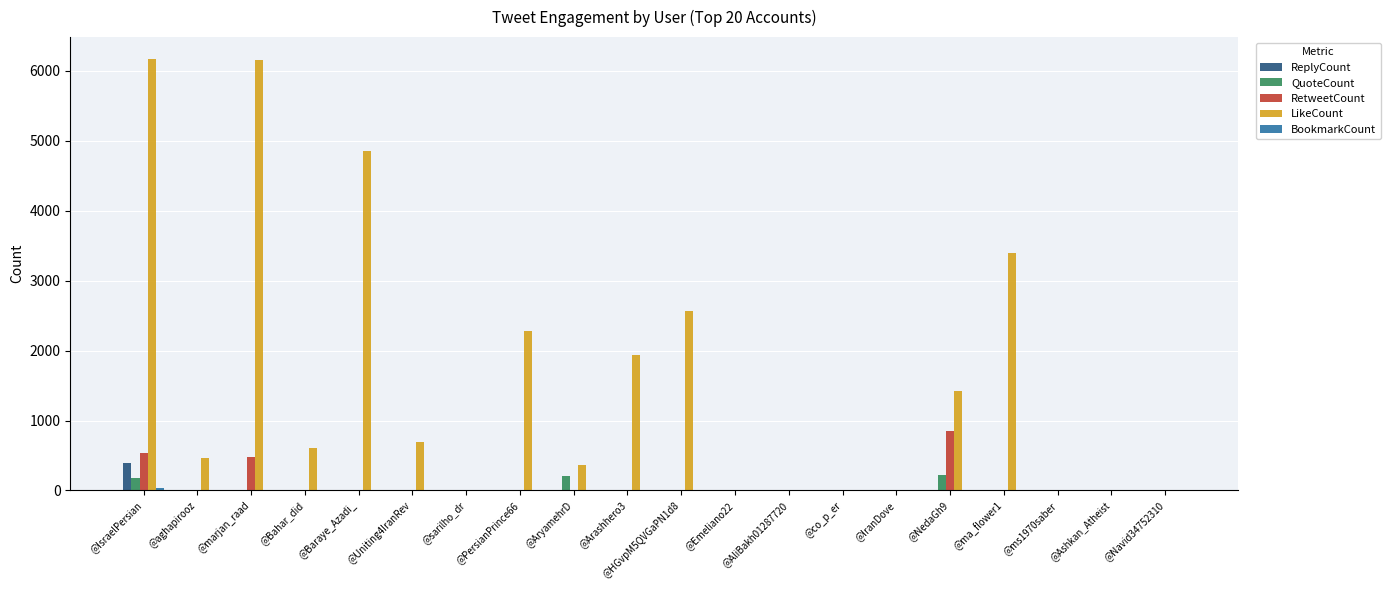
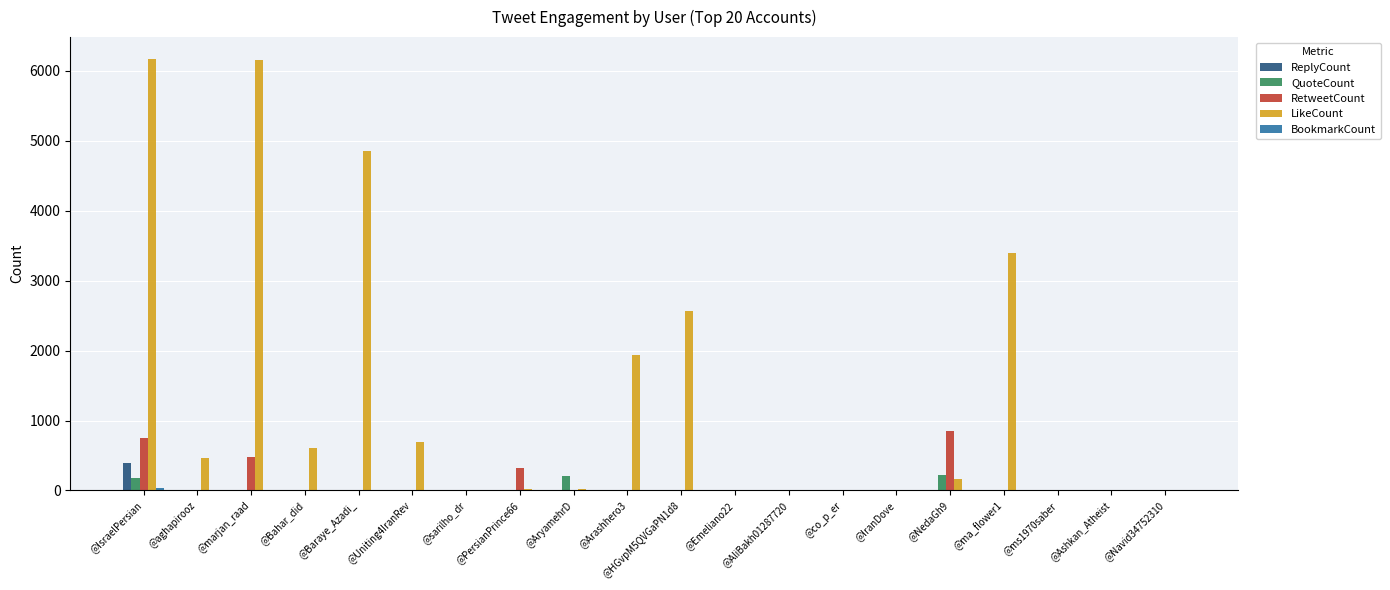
  {
    "QuoteCount": {
      "@IsraelPersian": 200,
      "@aghapirooz": 0,
      "@marjan_raad": 0,
      "@Bahar_did": 0,
      "@Baraye_Azadi_": 0,
      "@Uniting4IranRev": 0,
      "@sarilho_dr": 0,
      "@PersianPrince66": 0,
      "@AryamehrD": 200,
      "@Arashhero3": 0,
      "@HGvpM5QVGaPN1d8": 0,
      "@Emeliano22": 0,
      "@AliBakh01287720": 0,
      "@co_p_er": 0,
      "@IranDove": 0,
      "@NedaGh9": 200,
      "@ma_flower1": 0,
      "@ms1970saber": 0,
      "@Ashkan_Atheist": 0,
      "@Navid34752310": 0
    },
    "RetweetCount": {
-     "@IsraelPersian": 500,
+     "@IsraelPersian": 800,
      "@aghapirooz": 0,
      "@marjan_raad": 500,
      "@Bahar_did": 0,
      "@Baraye_Azadi_": 0,
      "@Uniting4IranRev": 0,
      "@sarilho_dr": 0,
-     "@PersianPrince66": 0,
+     "@PersianPrince66": 300,
      "@AryamehrD": 0,
      "@Arashhero3": 0,
      "@HGvpM5QVGaPN1d8": 0,
      "@Emeliano22": 0,
      "@AliBakh01287720": 0,
      "@co_p_er": 0,
      "@IranDove": 0,
      "@NedaGh9": 900,
      "@ma_flower1": 0,
      "@ms1970saber": 0,
      "@Ashkan_Atheist": 0,
      "@Navid34752310": 0
    },
    "LikeCount": {
      "@IsraelPersian": 6200,
      "@aghapirooz": 500,
      "@marjan_raad": 6200,
      "@Bahar_did": 600,
      "@Baraye_Azadi_": 4900,
      "@Uniting4IranRev": 700,
      "@sarilho_dr": 0,
-     "@PersianPrince66": 2300,
-     "@AryamehrD": 400,
+     "@PersianPrince66": 0,
+     "@AryamehrD": 0,
      "@Arashhero3": 1900,
      "@HGvpM5QVGaPN1d8": 2600,
      "@Emeliano22": 0,
      "@AliBakh01287720": 0,
      "@co_p_er": 0,
      "@IranDove": 0,
-     "@NedaGh9": 1400,
+     "@NedaGh9": 200,
      "@ma_flower1": 3400,
      "@ms1970saber": 0,
      "@Ashkan_Atheist": 0,
      "@Navid34752310": 0
    }
  }
